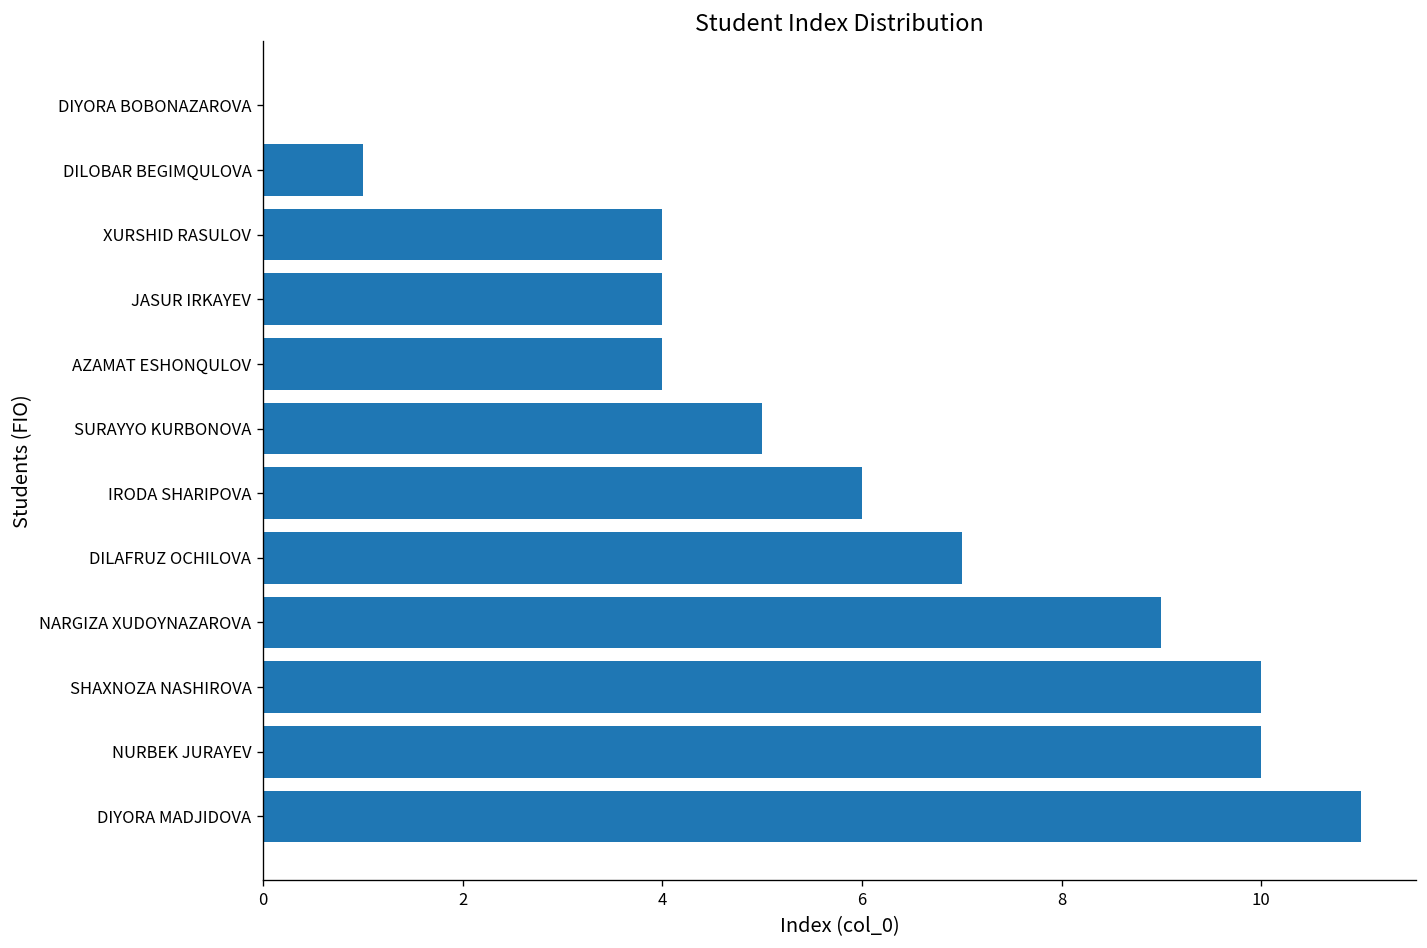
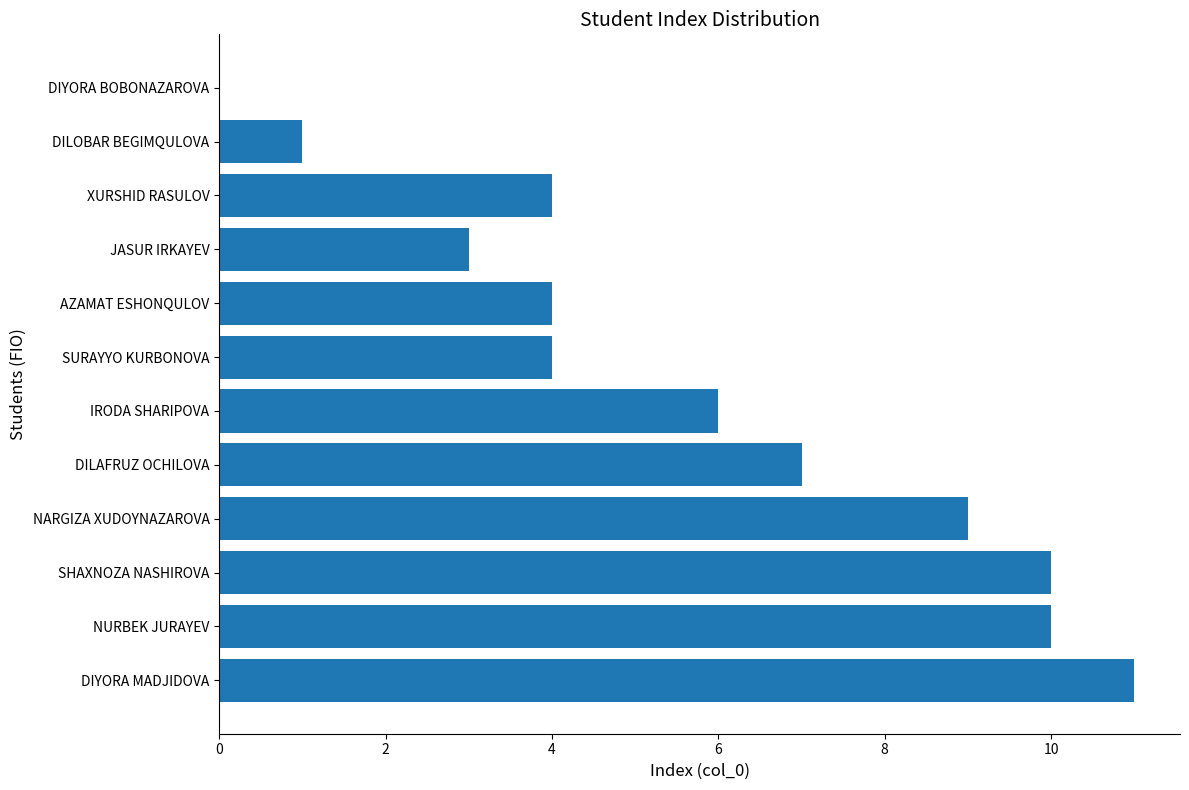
  {
    "DIYORA BOBONAZAROVA": 0,
    "DILOBAR BEGIMQULOVA": 1,
    "XURSHID RASULOV": 4,
-   "JASUR IRKAYEV": 4,
+   "JASUR IRKAYEV": 3,
    "AZAMAT ESHONQULOV": 4,
-   "SURAYYO KURBONOVA": 5,
+   "SURAYYO KURBONOVA": 4,
    "IRODA SHARIPOVA": 6,
    "DILAFRUZ OCHILOVA": 7,
    "NARGIZA XUDOYNAZAROVA": 9,
    "SHAXNOZA NASHIROVA": 10,
    "NURBEK JURAYEV": 10,
    "DIYORA MADJIDOVA": 11
  }
